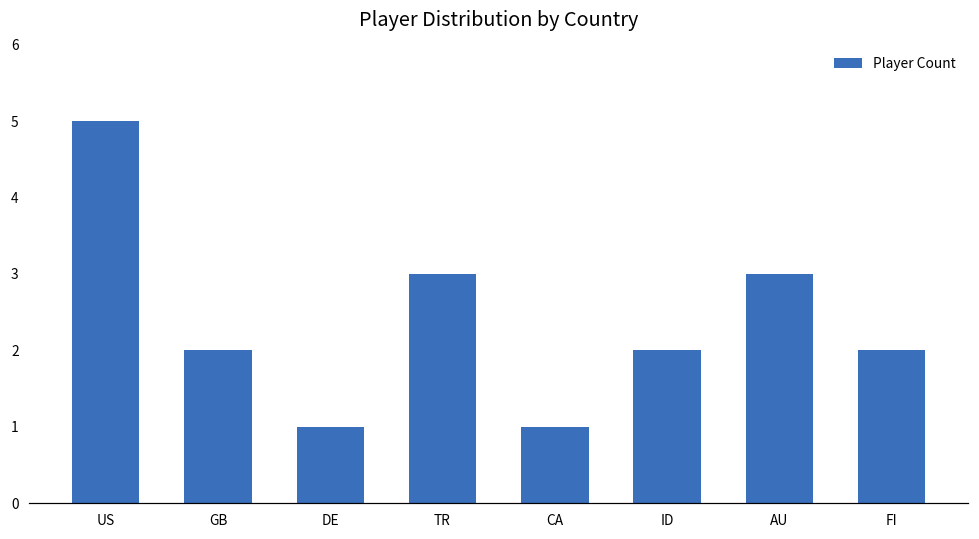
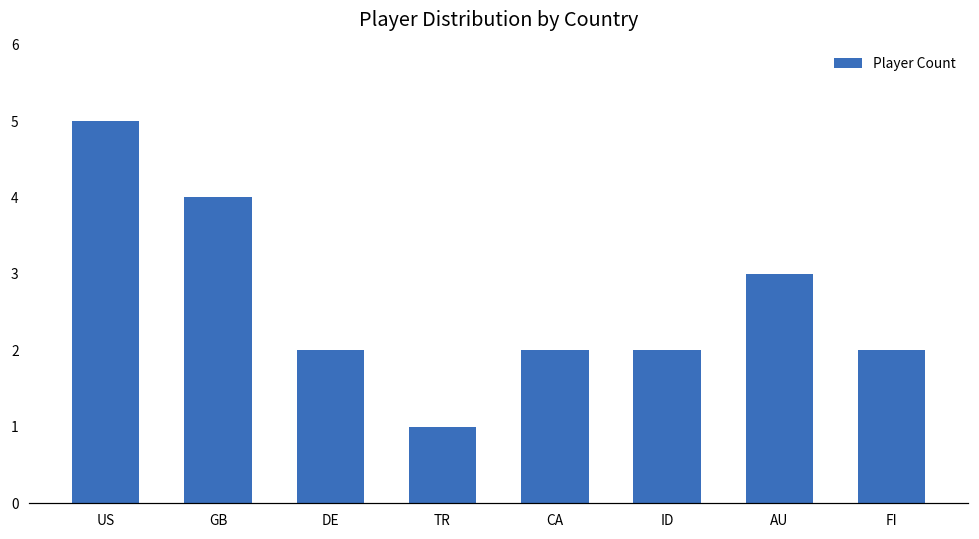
  {
    "US": 5,
-   "GB": 2,
-   "DE": 1,
-   "TR": 3,
-   "CA": 1,
+   "GB": 4,
+   "DE": 2,
+   "TR": 1,
+   "CA": 2,
    "ID": 2,
    "AU": 3,
    "FI": 2
  }
